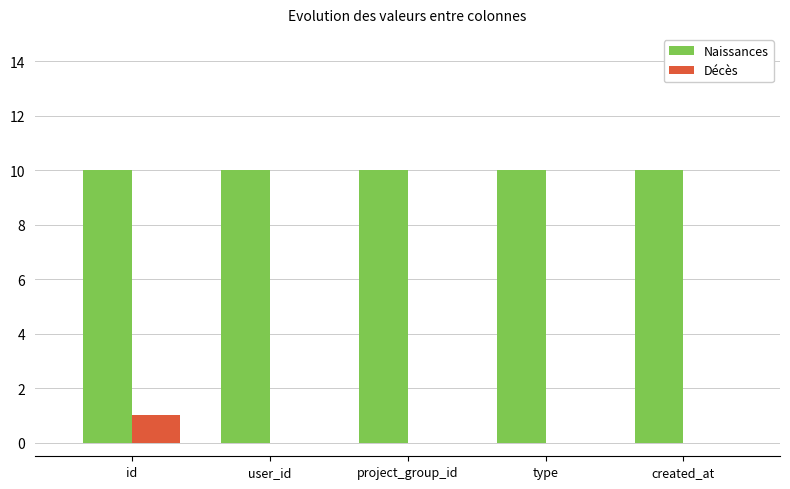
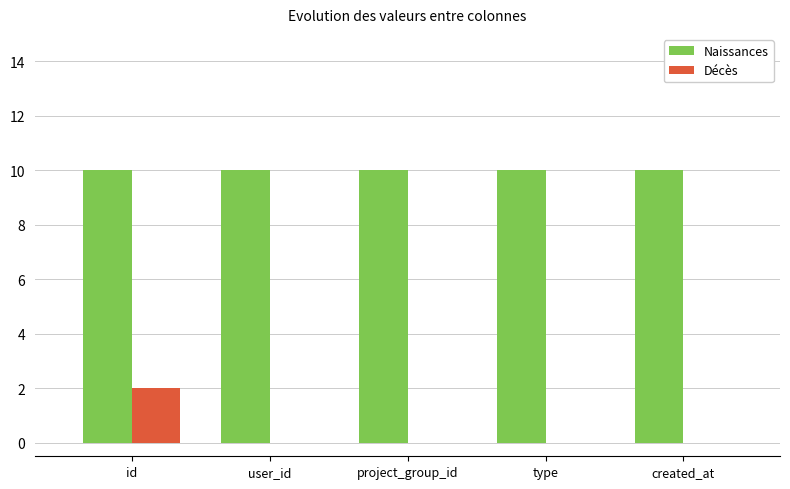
  {
    "Naissances": {
      "id": 10,
      "user_id": 10,
      "project_group_id": 10,
      "type": 10,
      "created_at": 10
    },
    "Décès": {
-     "id": 1,
+     "id": 2,
      "user_id": 0,
      "project_group_id": 0,
      "type": 0,
      "created_at": 0
    }
  }
